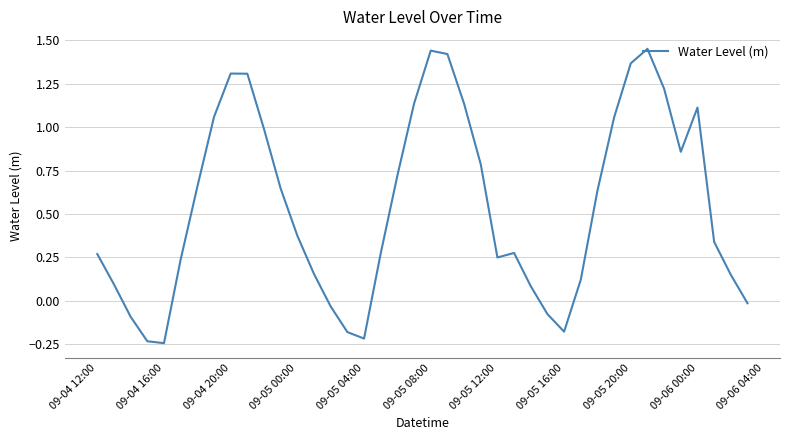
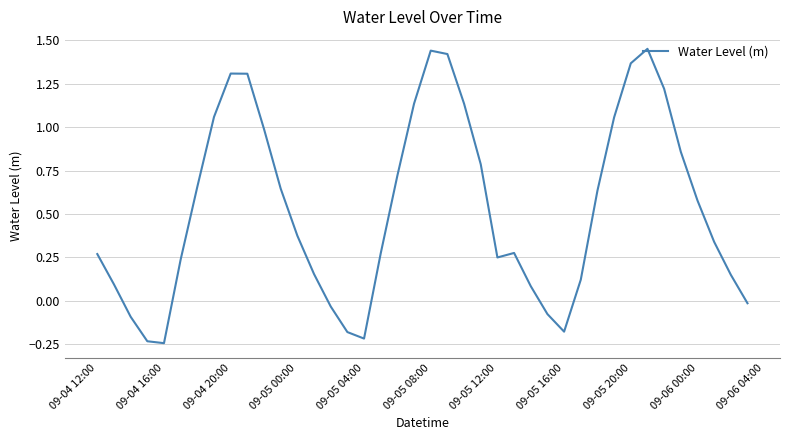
  {
    "09-04 12:00": 0.27,
    "09-04 16:00": -0.24,
    "09-04 20:00": 1.31,
    "09-05 00:00": 0.37,
    "09-05 04:00": -0.22,
    "09-05 08:00": 1.44,
    "09-05 12:00": 0.25,
    "09-05 16:00": -0.18,
    "09-05 20:00": 1.37,
-   "09-06 00:00": 1.11
+   "09-06 00:00": 0.58
  }
